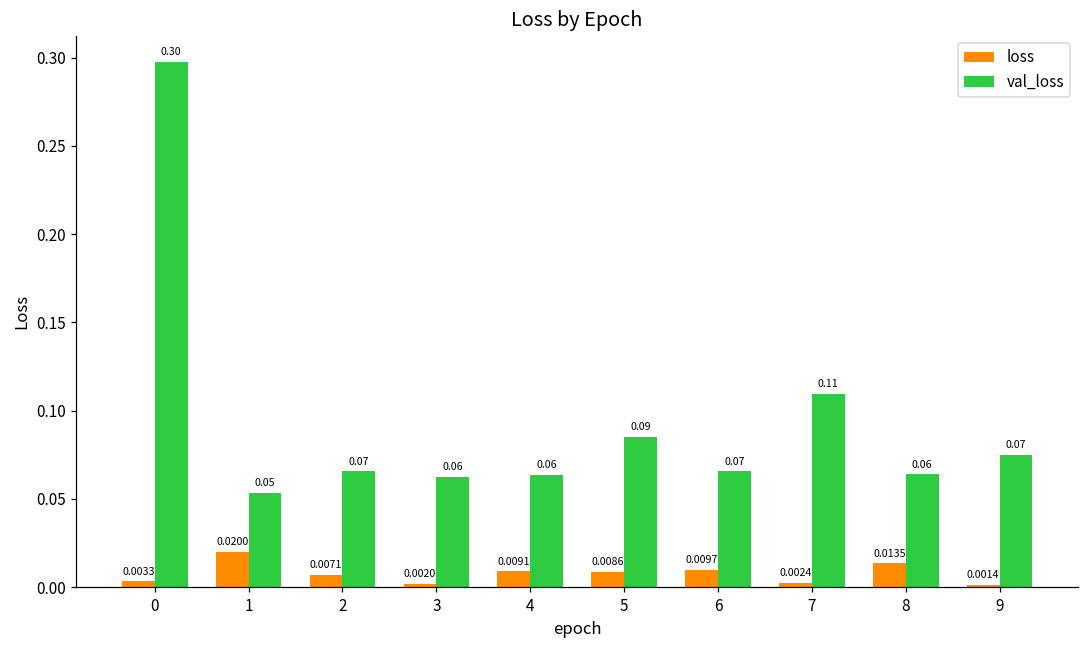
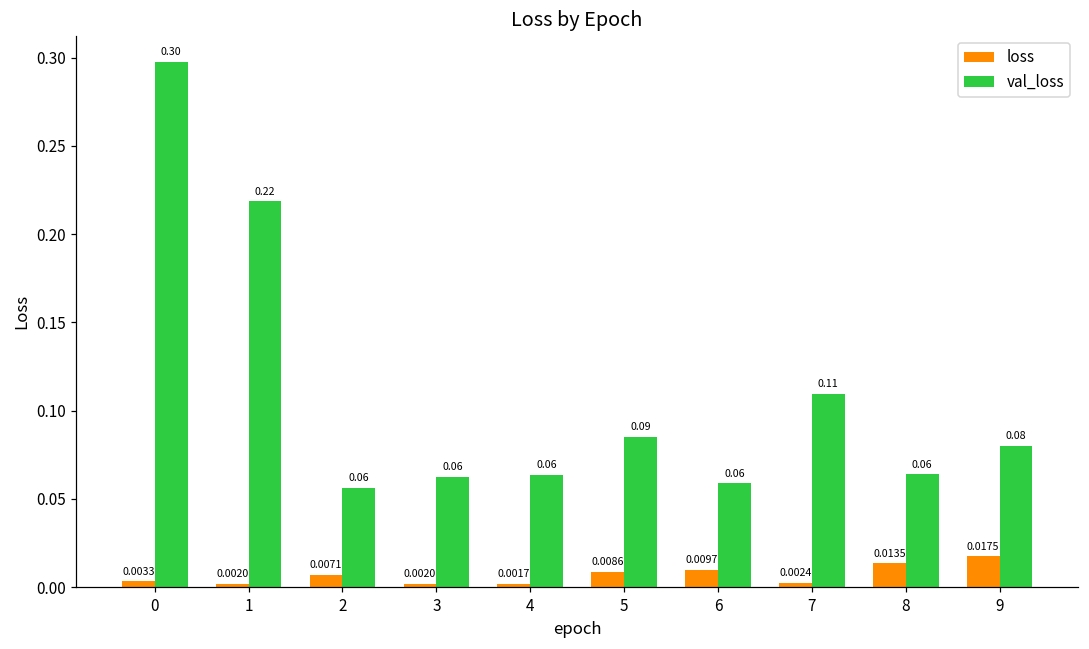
  {
    "loss": {
      "0": 0.0033,
-     "1": 0.0200,
+     "1": 0.0020,
      "2": 0.0071,
      "3": 0.0020,
-     "4": 0.0091,
+     "4": 0.0017,
      "5": 0.0086,
      "6": 0.0097,
      "7": 0.0024,
      "8": 0.0135,
-     "9": 0.0014
+     "9": 0.0175
    },
    "val_loss": {
      "0": 0.30,
-     "1": 0.05,
-     "2": 0.07,
+     "1": 0.22,
+     "2": 0.06,
      "3": 0.06,
      "4": 0.06,
      "5": 0.09,
-     "6": 0.07,
+     "6": 0.06,
      "7": 0.11,
      "8": 0.06,
-     "9": 0.07
+     "9": 0.08
    }
  }
